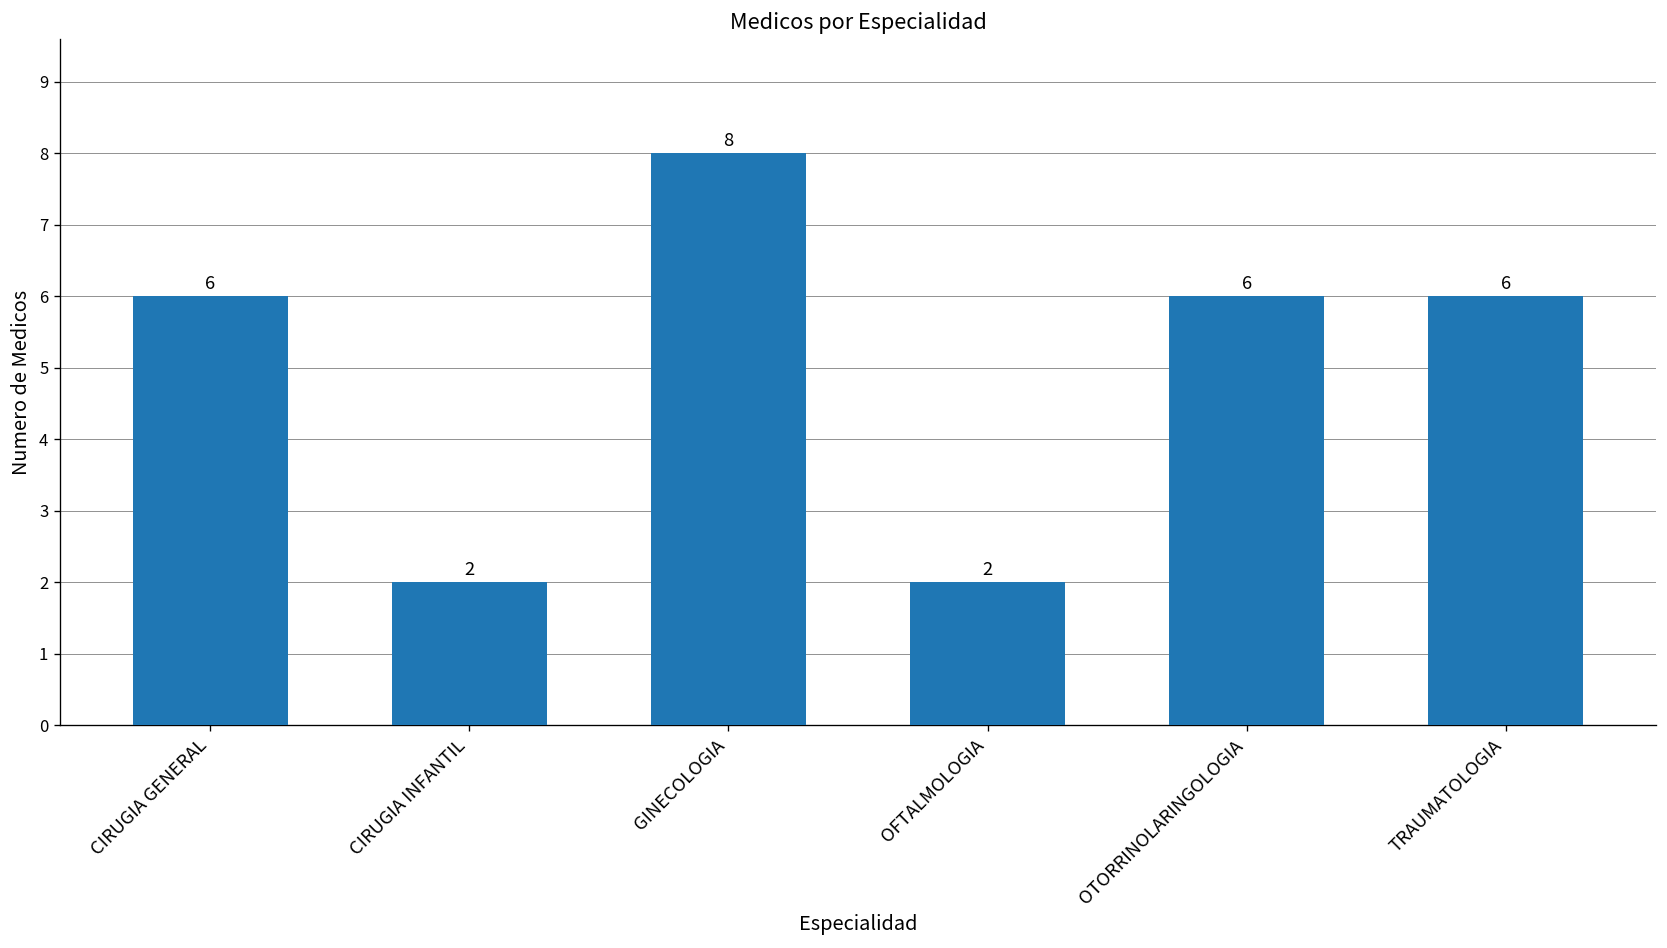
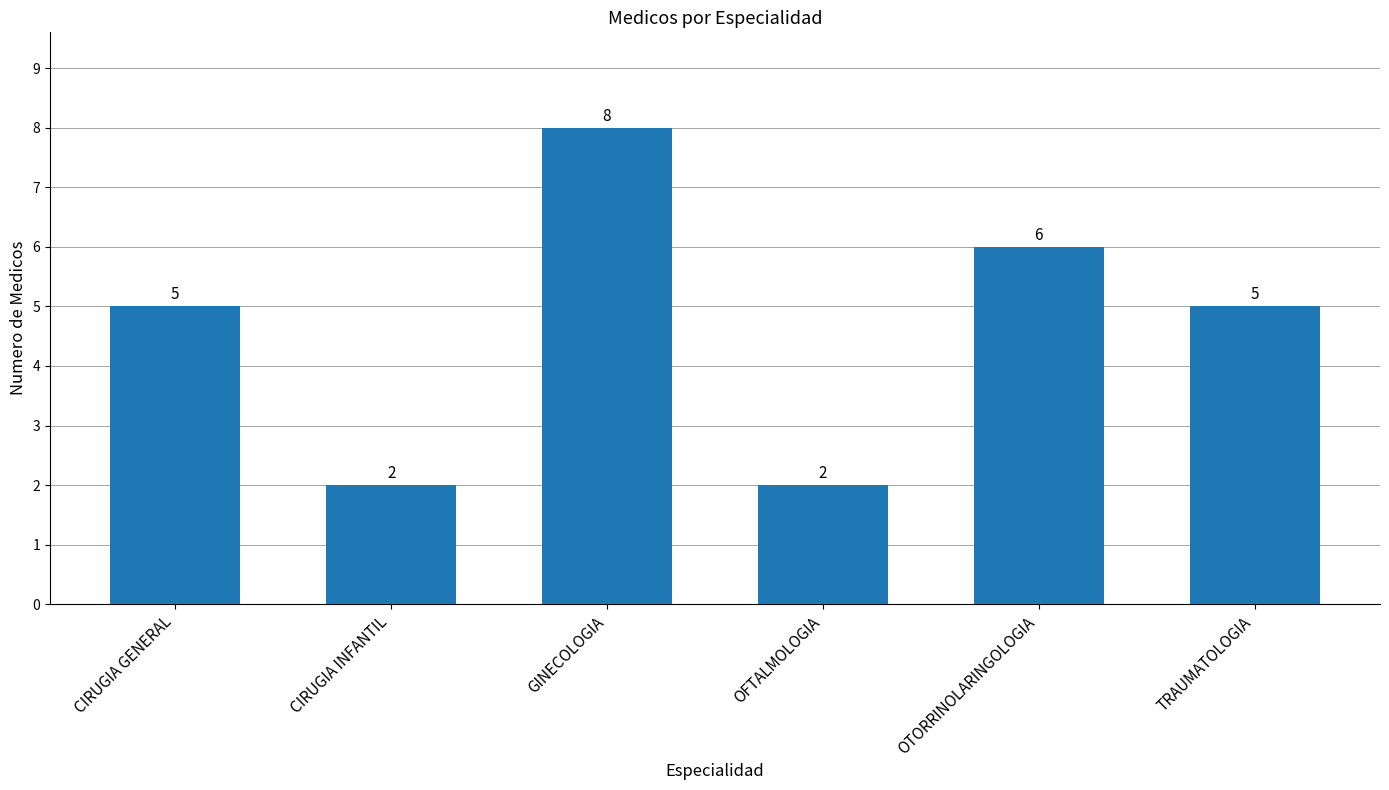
  {
-   "CIRUGIA GENERAL": 6,
+   "CIRUGIA GENERAL": 5,
    "CIRUGIA INFANTIL": 2,
    "GINECOLOGIA": 8,
    "OFTALMOLOGIA": 2,
    "OTORRINOLARINGOLOGIA": 6,
-   "TRAUMATOLOGIA": 6
+   "TRAUMATOLOGIA": 5
  }
